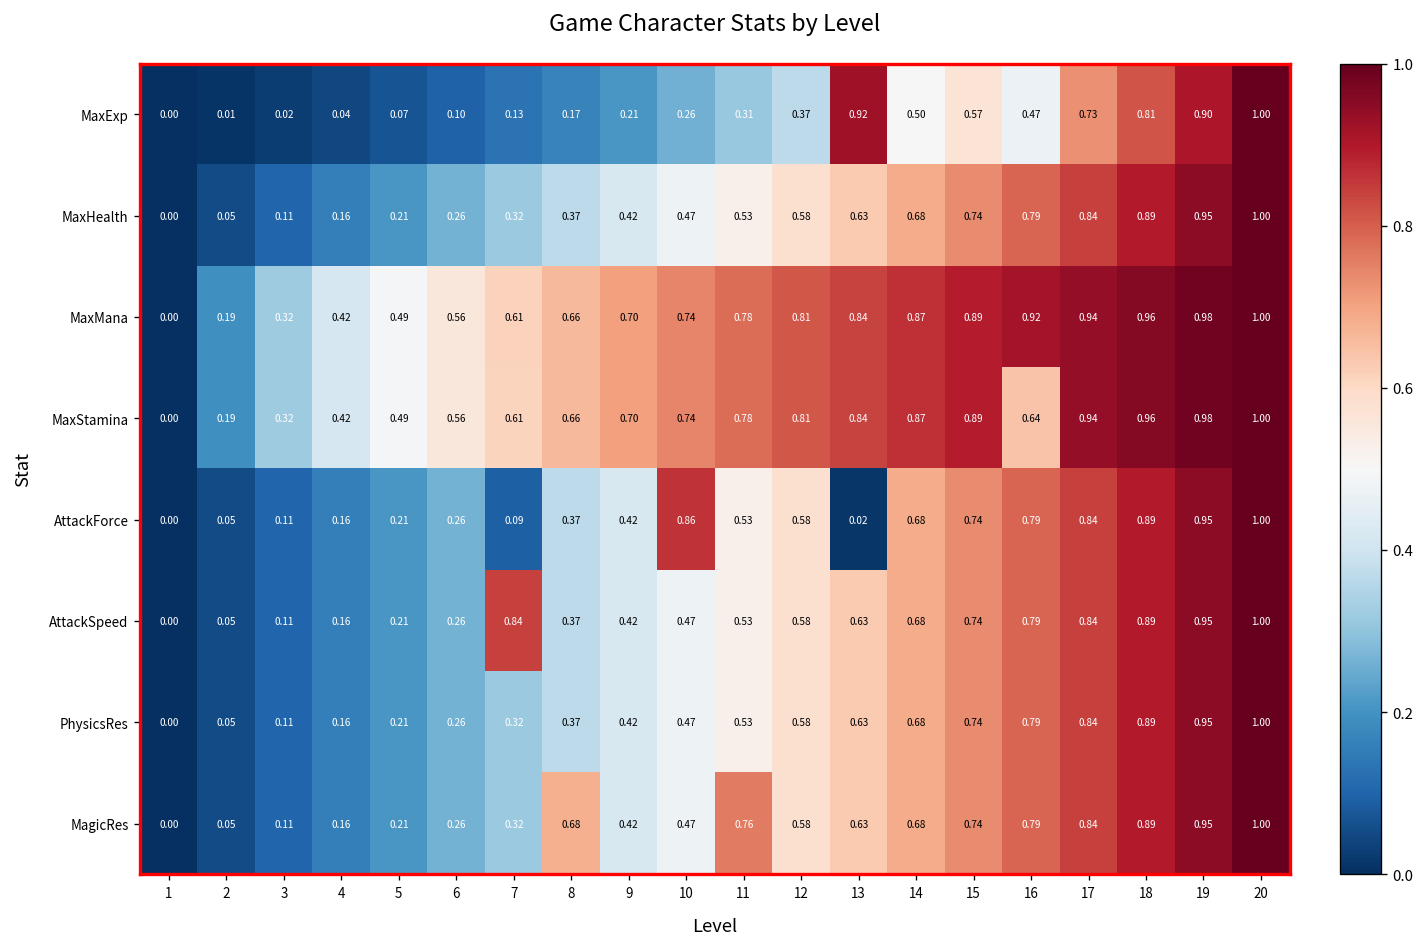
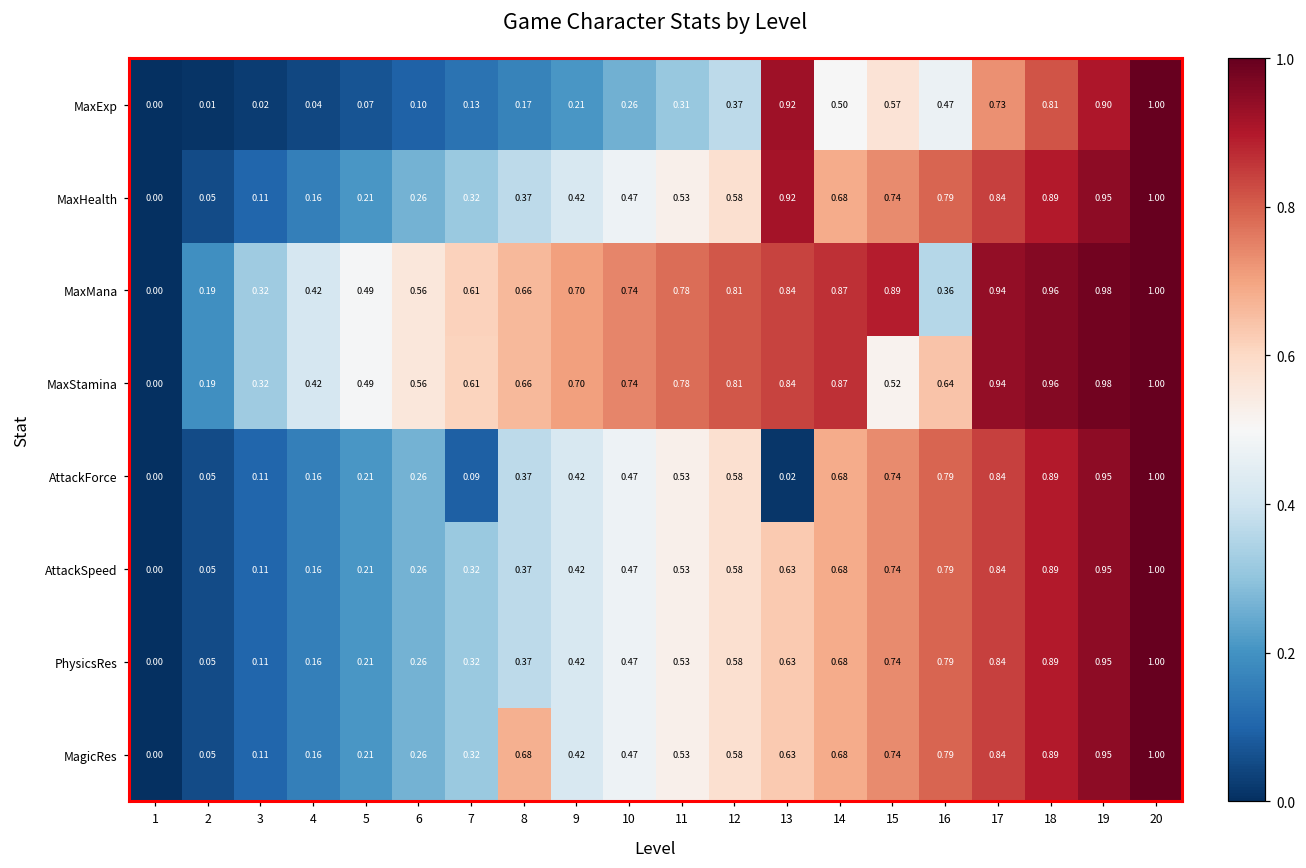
  {
    "MaxExp": {
      "1": 0.00,
      "2": 0.01,
      "3": 0.02,
      "4": 0.04,
      "5": 0.07,
      "6": 0.10,
      "7": 0.13,
      "8": 0.17,
      "9": 0.21,
      "10": 0.26,
      "11": 0.31,
      "12": 0.37,
      "13": 0.92,
      "14": 0.50,
      "15": 0.57,
      "16": 0.47,
      "17": 0.73,
      "18": 0.81,
      "19": 0.90,
      "20": 1.00
    },
    "MaxHealth": {
      "1": 0.00,
      "2": 0.05,
      "3": 0.11,
      "4": 0.16,
      "5": 0.21,
      "6": 0.26,
      "7": 0.32,
      "8": 0.37,
      "9": 0.42,
      "10": 0.47,
      "11": 0.53,
      "12": 0.58,
-     "13": 0.63,
+     "13": 0.92,
      "14": 0.68,
      "15": 0.74,
      "16": 0.79,
      "17": 0.84,
      "18": 0.89,
      "19": 0.95,
      "20": 1.00
    },
    "MaxMana": {
      "1": 0.00,
      "2": 0.19,
      "3": 0.32,
      "4": 0.42,
      "5": 0.49,
      "6": 0.56,
      "7": 0.61,
      "8": 0.66,
      "9": 0.70,
      "10": 0.74,
      "11": 0.78,
      "12": 0.81,
      "13": 0.84,
      "14": 0.87,
      "15": 0.89,
-     "16": 0.92,
+     "16": 0.36,
      "17": 0.94,
      "18": 0.96,
      "19": 0.98,
      "20": 1.00
    },
    "MaxStamina": {
      "1": 0.00,
      "2": 0.19,
      "3": 0.32,
      "4": 0.42,
      "5": 0.49,
      "6": 0.56,
      "7": 0.61,
      "8": 0.66,
      "9": 0.70,
      "10": 0.74,
      "11": 0.78,
      "12": 0.81,
      "13": 0.84,
      "14": 0.87,
-     "15": 0.89,
+     "15": 0.52,
      "16": 0.64,
      "17": 0.94,
      "18": 0.96,
      "19": 0.98,
      "20": 1.00
    },
    "AttackForce": {
      "1": 0.00,
      "2": 0.05,
      "3": 0.11,
      "4": 0.16,
      "5": 0.21,
      "6": 0.26,
      "7": 0.09,
      "8": 0.37,
      "9": 0.42,
-     "10": 0.86,
+     "10": 0.47,
      "11": 0.53,
      "12": 0.58,
      "13": 0.02,
      "14": 0.68,
      "15": 0.74,
      "16": 0.79,
      "17": 0.84,
      "18": 0.89,
      "19": 0.95,
      "20": 1.00
    },
    "AttackSpeed": {
      "1": 0.00,
      "2": 0.05,
      "3": 0.11,
      "4": 0.16,
      "5": 0.21,
      "6": 0.26,
-     "7": 0.84,
+     "7": 0.32,
      "8": 0.37,
      "9": 0.42,
      "10": 0.47,
      "11": 0.53,
      "12": 0.58,
      "13": 0.63,
      "14": 0.68,
      "15": 0.74,
      "16": 0.79,
      "17": 0.84,
      "18": 0.89,
      "19": 0.95,
      "20": 1.00
    },
    "PhysicsRes": {
      "1": 0.00,
      "2": 0.05,
      "3": 0.11,
      "4": 0.16,
      "5": 0.21,
      "6": 0.26,
      "7": 0.32,
      "8": 0.37,
      "9": 0.42,
      "10": 0.47,
      "11": 0.53,
      "12": 0.58,
      "13": 0.63,
      "14": 0.68,
      "15": 0.74,
      "16": 0.79,
      "17": 0.84,
      "18": 0.89,
      "19": 0.95,
      "20": 1.00
    },
    "MagicRes": {
      "1": 0.00,
      "2": 0.05,
      "3": 0.11,
      "4": 0.16,
      "5": 0.21,
      "6": 0.26,
      "7": 0.32,
      "8": 0.68,
      "9": 0.42,
      "10": 0.47,
-     "11": 0.76,
+     "11": 0.53,
      "12": 0.58,
      "13": 0.63,
      "14": 0.68,
      "15": 0.74,
      "16": 0.79,
      "17": 0.84,
      "18": 0.89,
      "19": 0.95,
      "20": 1.00
    }
  }
